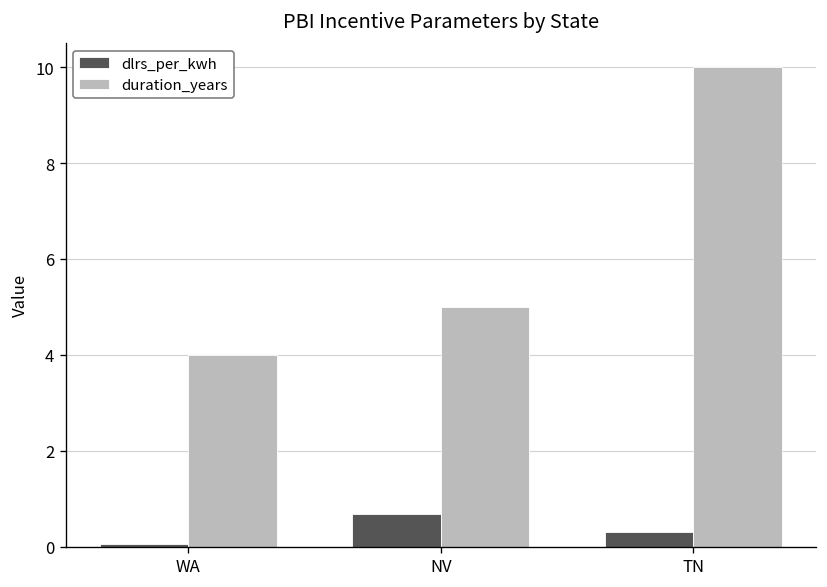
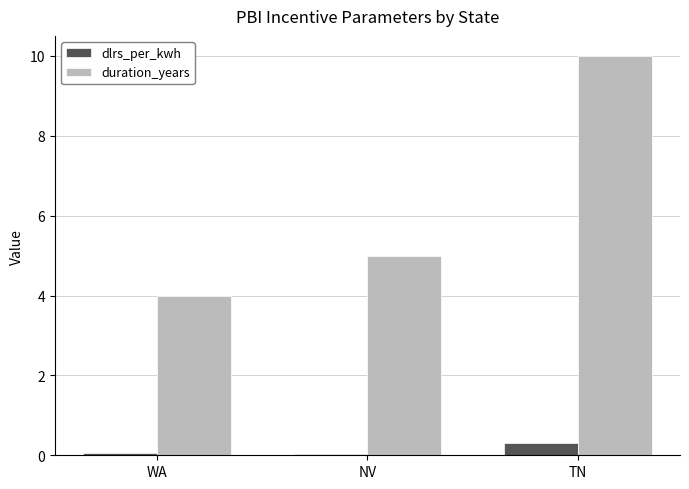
  {
    "dlrs_per_kwh": {
-     "NV": 0.7,
+     "NV": 0.0,
      "TN": 0.3
    },
    "duration_years": {
      "WA": 4.0,
      "NV": 5.0,
      "TN": 10.0
    }
  }
